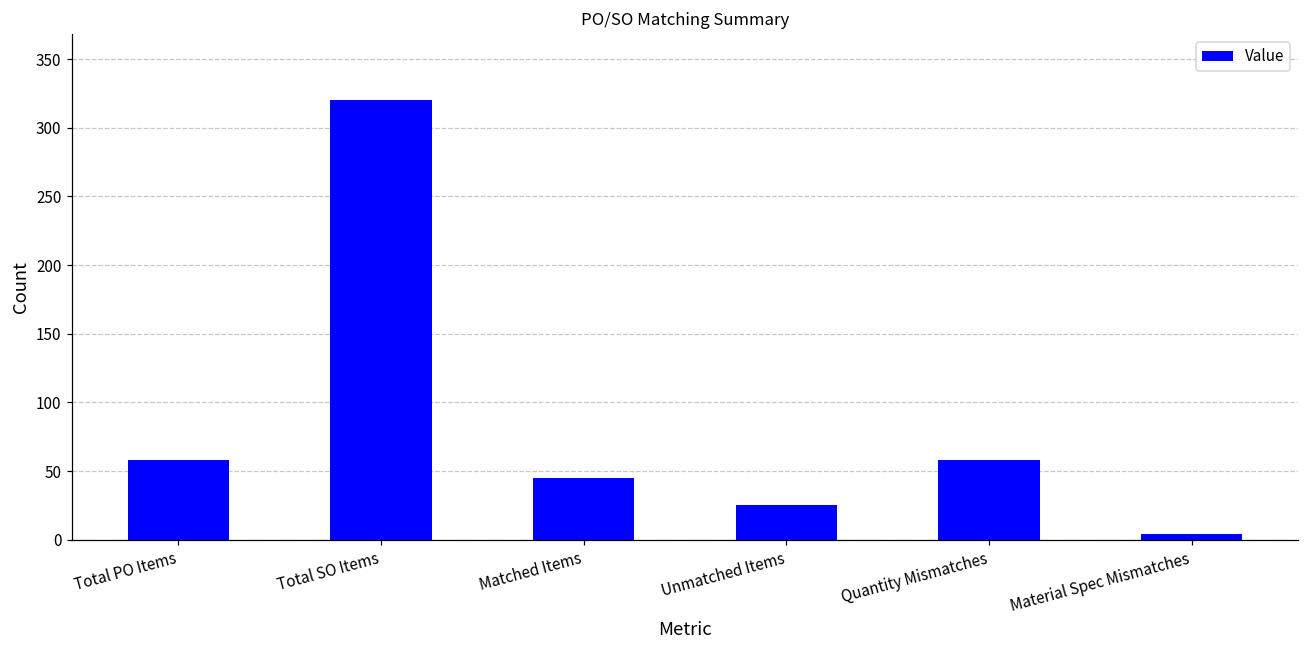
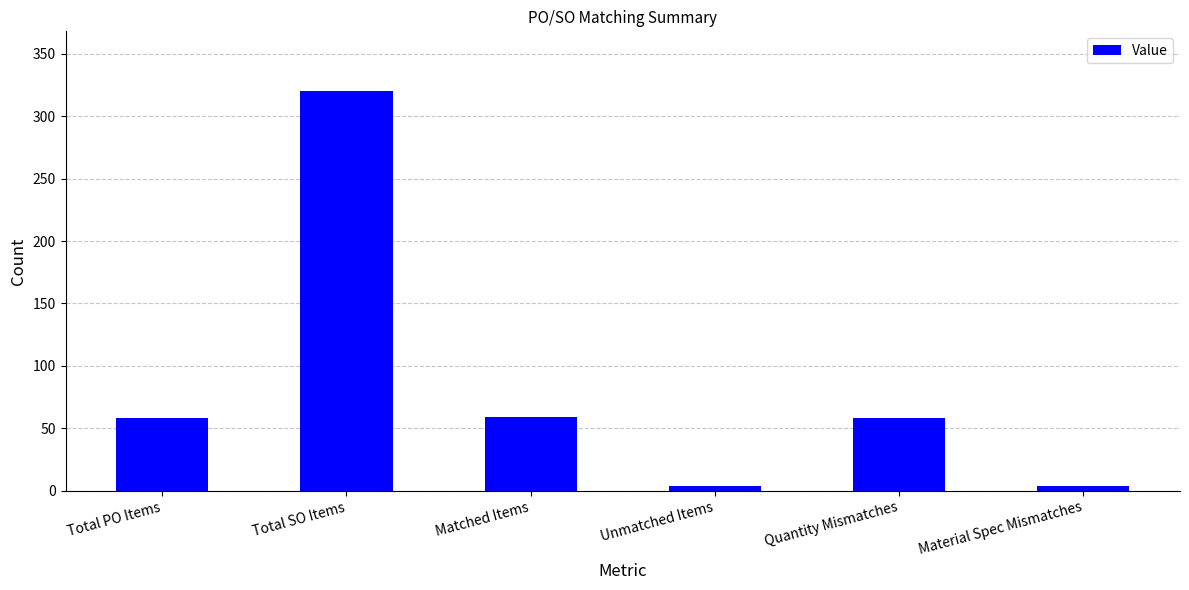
  {
    "Total PO Items": 58,
    "Total SO Items": 320,
-   "Matched Items": 45,
-   "Unmatched Items": 25,
+   "Matched Items": 59,
+   "Unmatched Items": 4,
    "Quantity Mismatches": 58,
    "Material Spec Mismatches": 4
  }
